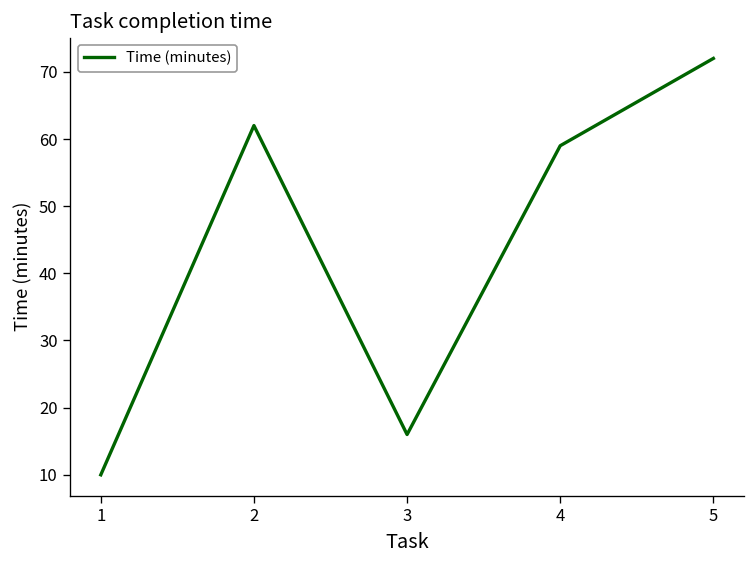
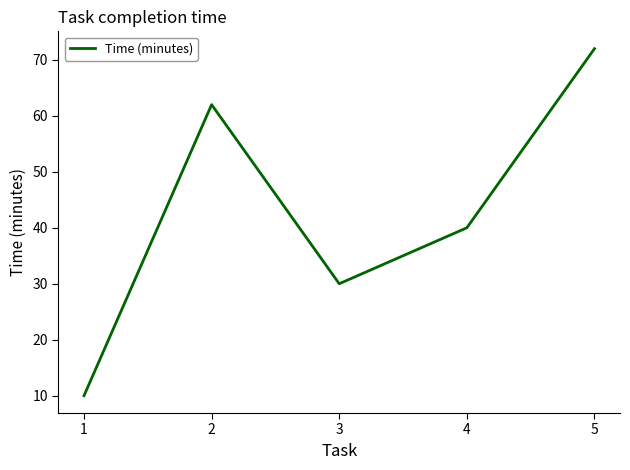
  {
    "1": 10,
    "2": 62,
-   "3": 16,
-   "4": 59,
+   "3": 30,
+   "4": 40,
    "5": 72
  }
